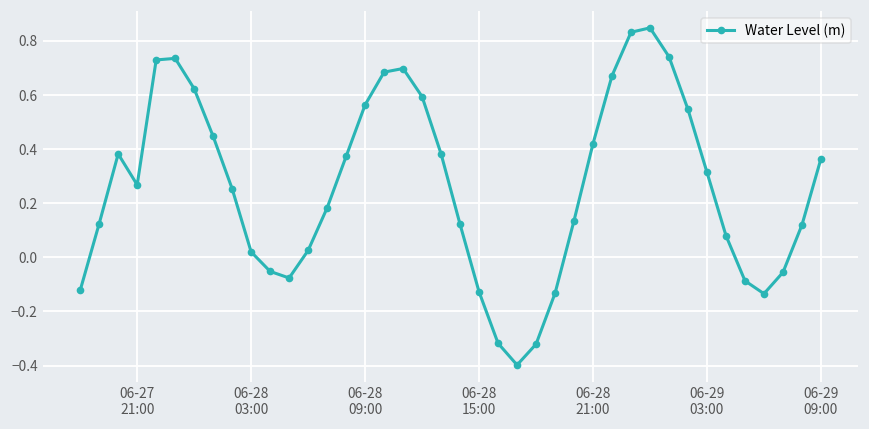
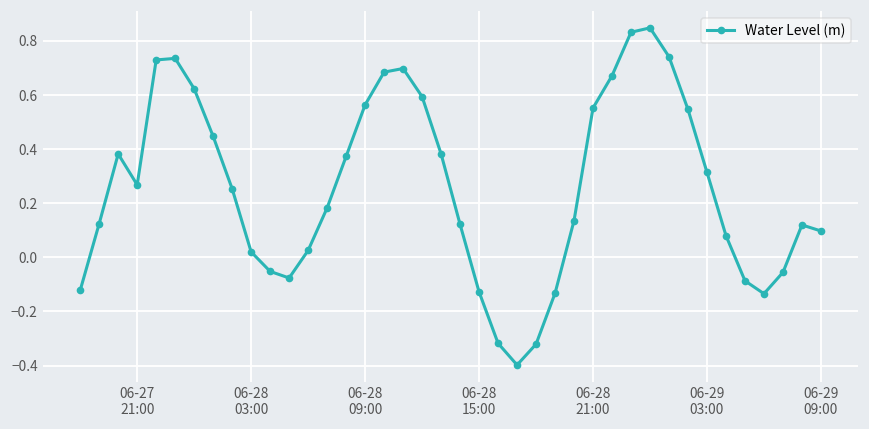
  {
    "06-27 21:00": 0.27,
    "06-28 03:00": 0.02,
    "06-28 09:00": 0.56,
    "06-28 15:00": -0.13,
-   "06-28 21:00": 0.42,
+   "06-28 21:00": 0.55,
    "06-29 03:00": 0.31,
-   "06-29 09:00": 0.36
+   "06-29 09:00": 0.10
  }
